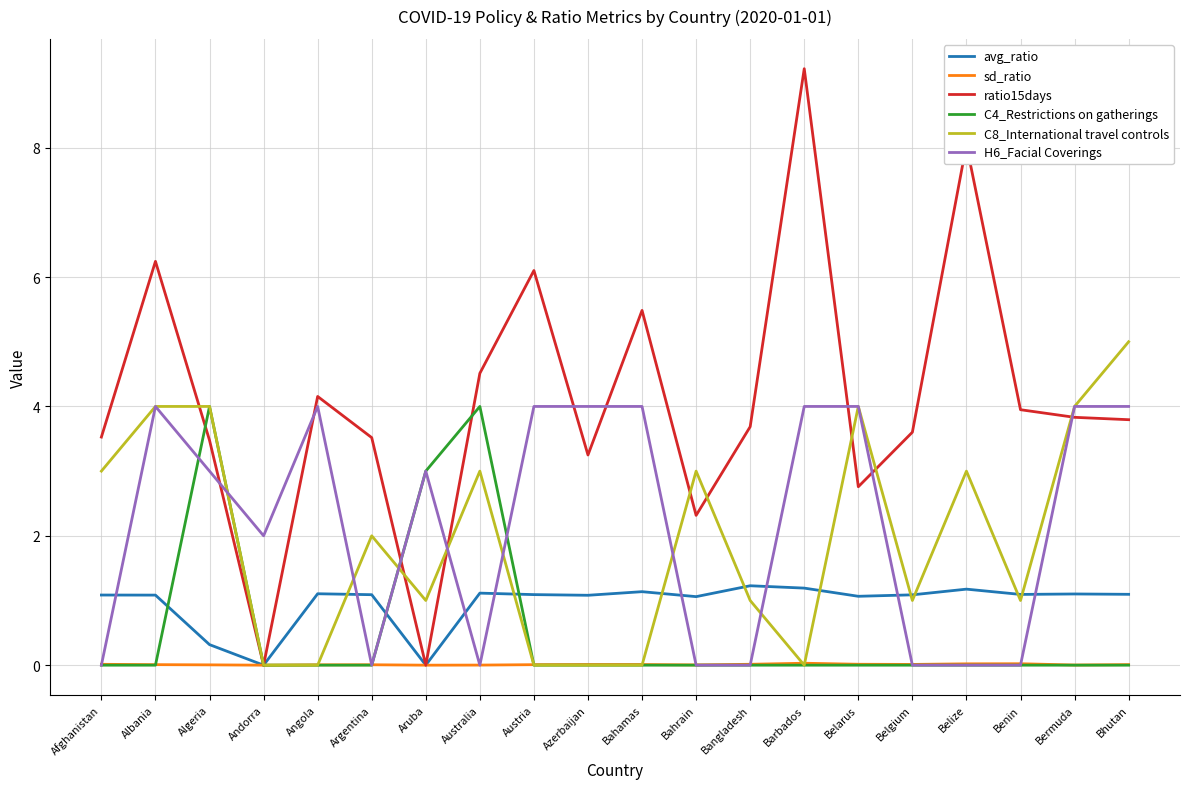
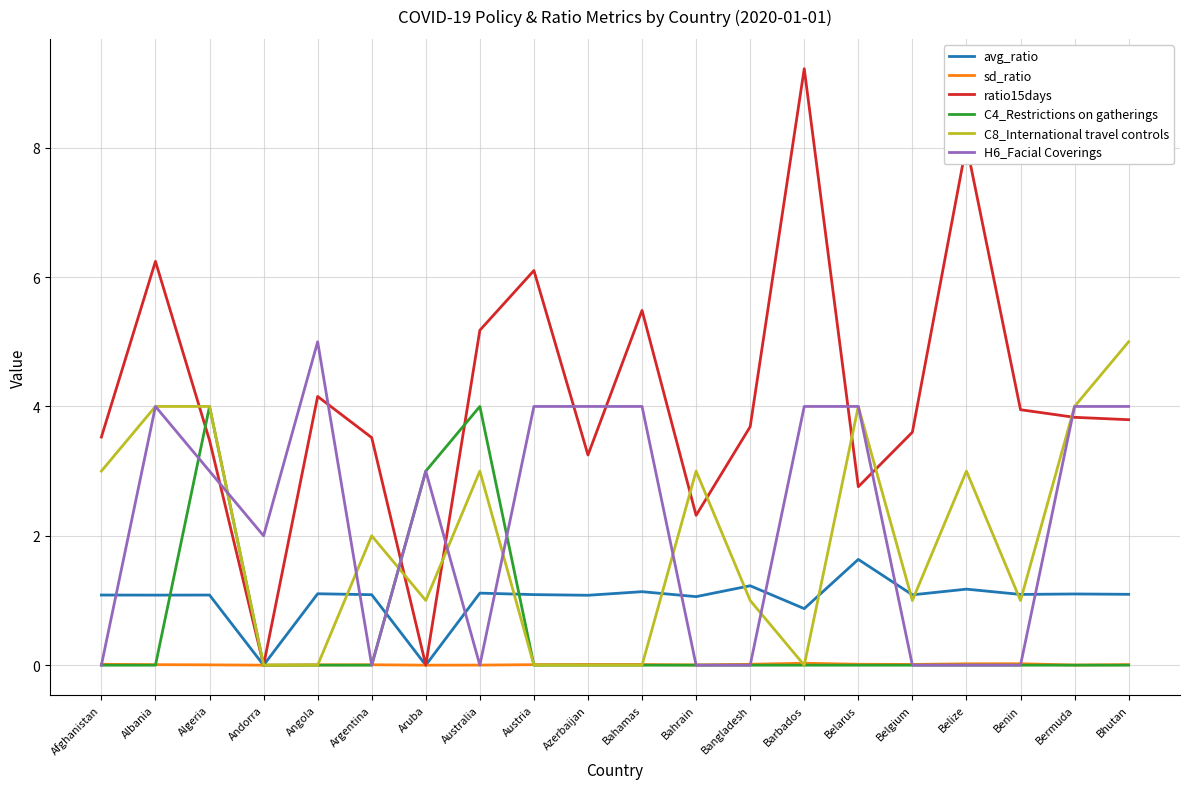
  {
    "avg_ratio": {
      "Afghanistan": 1.1,
      "Albania": 1.1,
-     "Algeria": 0.3,
+     "Algeria": 1.1,
      "Angola": 1.1,
      "Argentina": 1.1,
      "Australia": 1.1,
      "Austria": 1.1,
      "Azerbaijan": 1.1,
      "Bahamas": 1.1,
      "Bahrain": 1.1,
      "Bangladesh": 1.2,
-     "Barbados": 1.2,
-     "Belarus": 1.1,
+     "Barbados": 0.9,
+     "Belarus": 1.6,
      "Belgium": 1.1,
      "Belize": 1.2,
      "Benin": 1.1,
      "Bermuda": 1.1,
      "Bhutan": 1.1
    },
    "sd_ratio": {
      "Algeria": 0.0
    },
    "ratio15days": {
      "Afghanistan": 3.5,
      "Albania": 6.2,
      "Algeria": 3.5,
      "Angola": 4.2,
      "Argentina": 3.5,
-     "Australia": 4.5,
+     "Australia": 5.2,
      "Austria": 6.1,
      "Azerbaijan": 3.2,
      "Bahamas": 5.5,
      "Bahrain": 2.3,
      "Bangladesh": 3.7,
      "Barbados": 9.2,
      "Belarus": 2.8,
      "Belgium": 3.6,
      "Benin": 3.9,
      "Bermuda": 3.8,
      "Bhutan": 3.8
    },
    "C4_Restrictions on gatherings": {
      "Australia": 4.0
    },
    "C8_International travel controls": {
      "Afghanistan": 3.0,
      "Argentina": 2.0,
      "Aruba": 1.0,
      "Australia": 3.0,
      "Bahrain": 3.0,
      "Bangladesh": 1.0,
      "Belgium": 1.0,
      "Belize": 3.0,
      "Benin": 1.0,
      "Bhutan": 5.0
    },
    "H6_Facial Coverings": {
      "Algeria": 3,
      "Andorra": 2,
-     "Angola": 4,
+     "Angola": 5,
      "Austria": 4,
      "Azerbaijan": 4,
      "Bahamas": 4,
      "Barbados": 4,
      "Bhutan": 4
    }
  }
